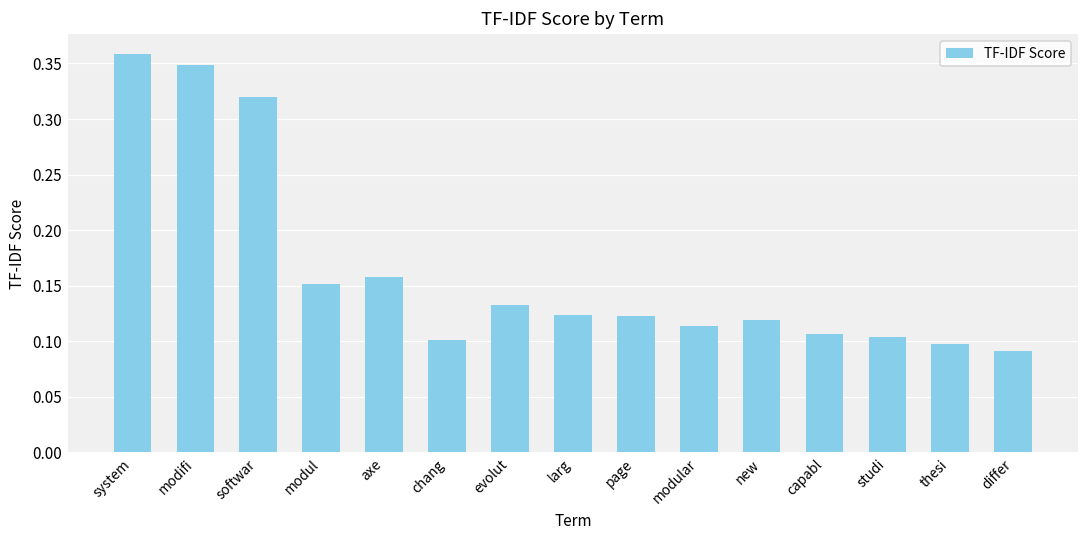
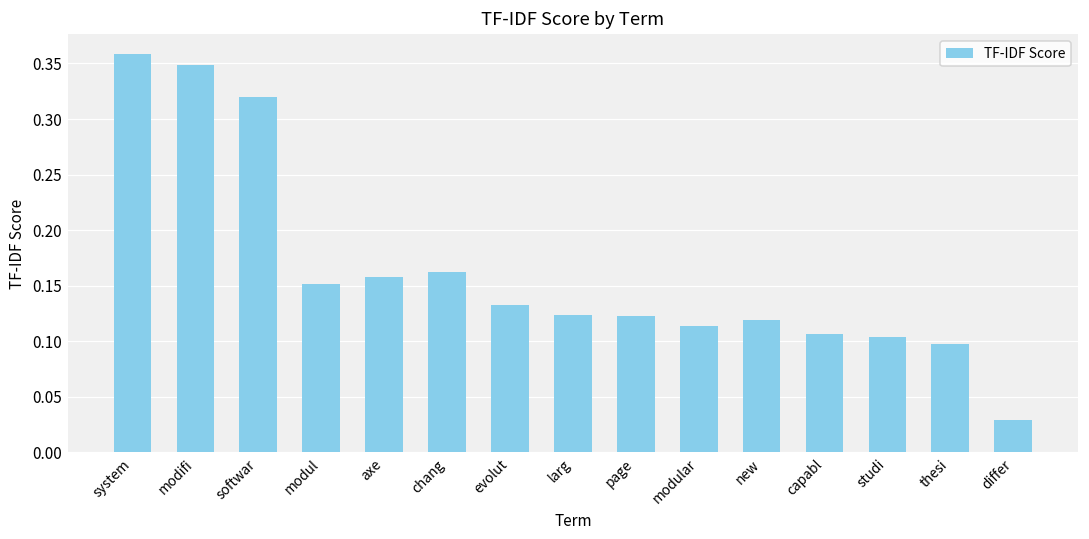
  {
    "system": 0.358,
    "modifi": 0.348,
    "softwar": 0.320,
    "modul": 0.152,
    "axe": 0.158,
-   "chang": 0.101,
+   "chang": 0.163,
    "evolut": 0.133,
    "larg": 0.124,
    "page": 0.123,
    "modular": 0.114,
    "new": 0.119,
    "capabl": 0.106,
    "studi": 0.104,
    "thesi": 0.098,
-   "differ": 0.091
+   "differ": 0.029
  }
